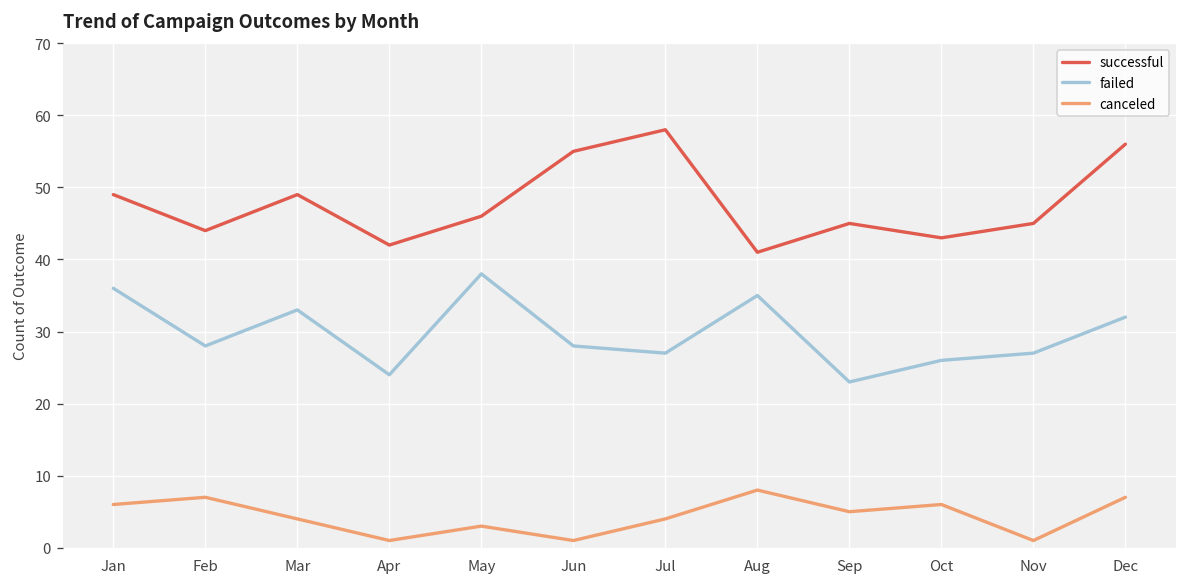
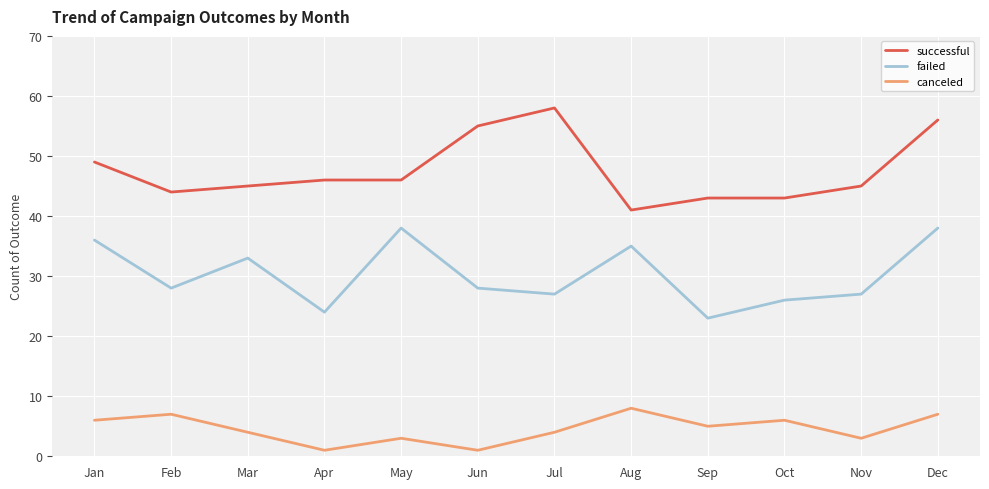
  {
    "successful": {
      "Jan": 49,
      "Feb": 44,
-     "Mar": 49,
-     "Apr": 42,
+     "Mar": 45,
+     "Apr": 46,
      "May": 46,
      "Jun": 55,
      "Jul": 58,
      "Aug": 41,
-     "Sep": 45,
+     "Sep": 43,
      "Oct": 43,
      "Nov": 45,
      "Dec": 56
    },
    "failed": {
      "Jan": 36,
      "Feb": 28,
      "Mar": 33,
      "Apr": 24,
      "May": 38,
      "Jun": 28,
      "Jul": 27,
      "Aug": 35,
      "Sep": 23,
      "Oct": 26,
      "Nov": 27,
-     "Dec": 32
+     "Dec": 38
    },
    "canceled": {
      "Jan": 6,
      "Feb": 7,
      "Mar": 4,
      "Apr": 1,
      "May": 3,
      "Jun": 1,
      "Jul": 4,
      "Aug": 8,
      "Sep": 5,
      "Oct": 6,
-     "Nov": 1,
+     "Nov": 3,
      "Dec": 7
    }
  }
